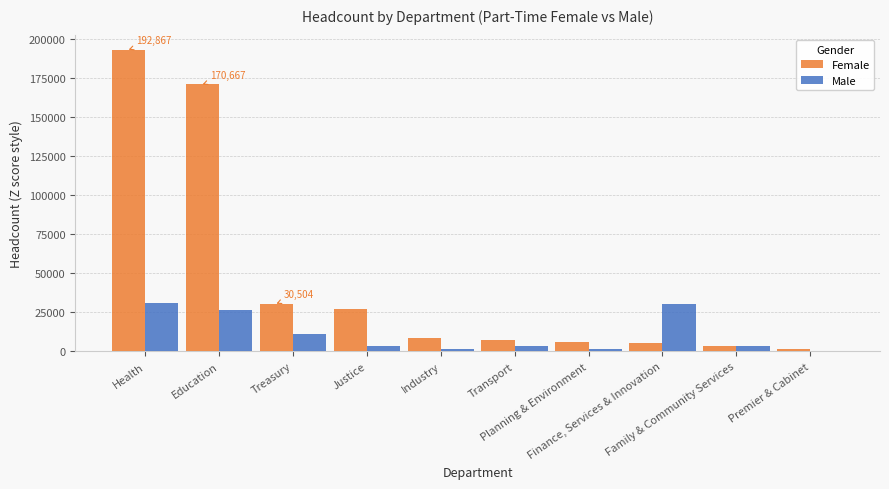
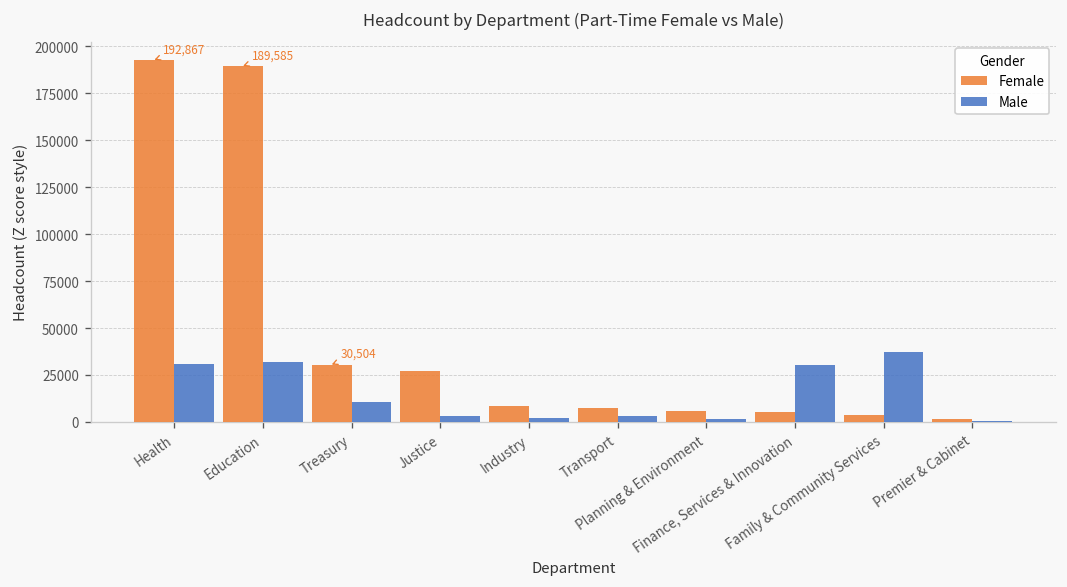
  {
    "Female": {
      "Health": "192,867",
-     "Education": "170,667",
+     "Education": "189,585",
      "Treasury": "30,504"
    },
    "Male": {
      "Health": "31000",
-     "Education": "26000",
+     "Education": "32000",
      "Treasury": "11000",
      "Justice": "3000",
      "Industry": "2000",
      "Transport": "3000",
      "Finance, Services & Innovation": "30000",
-     "Family & Community Services": "4000"
+     "Family & Community Services": "37000"
    }
  }
